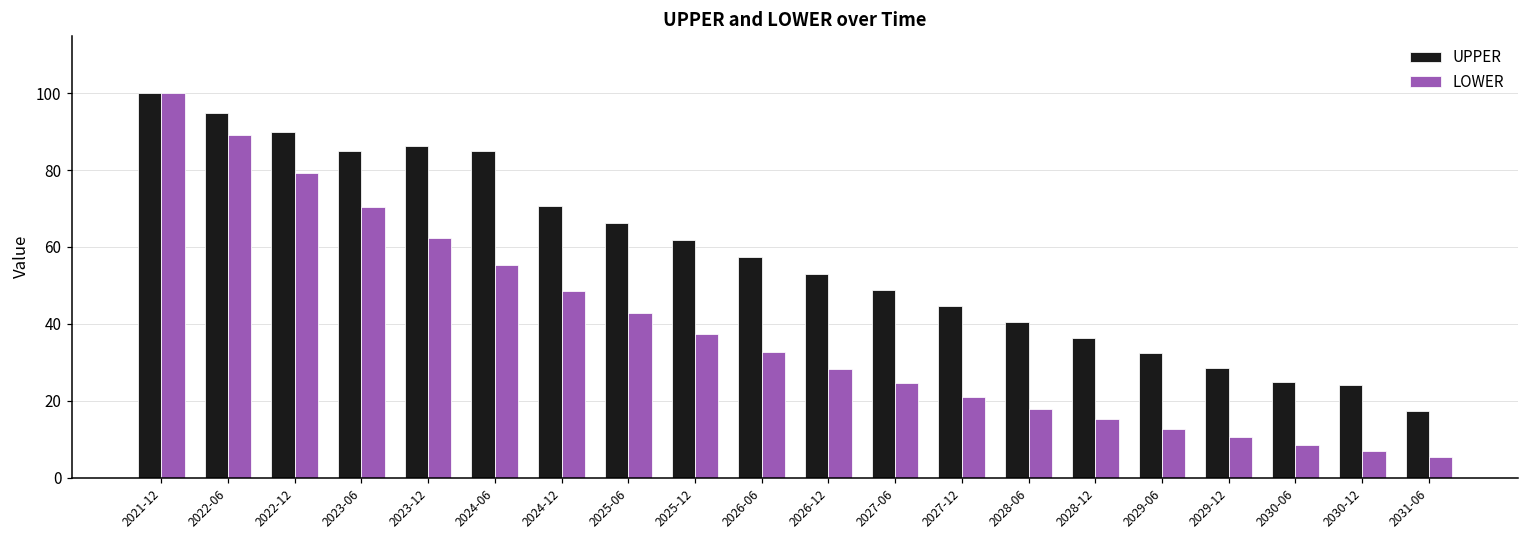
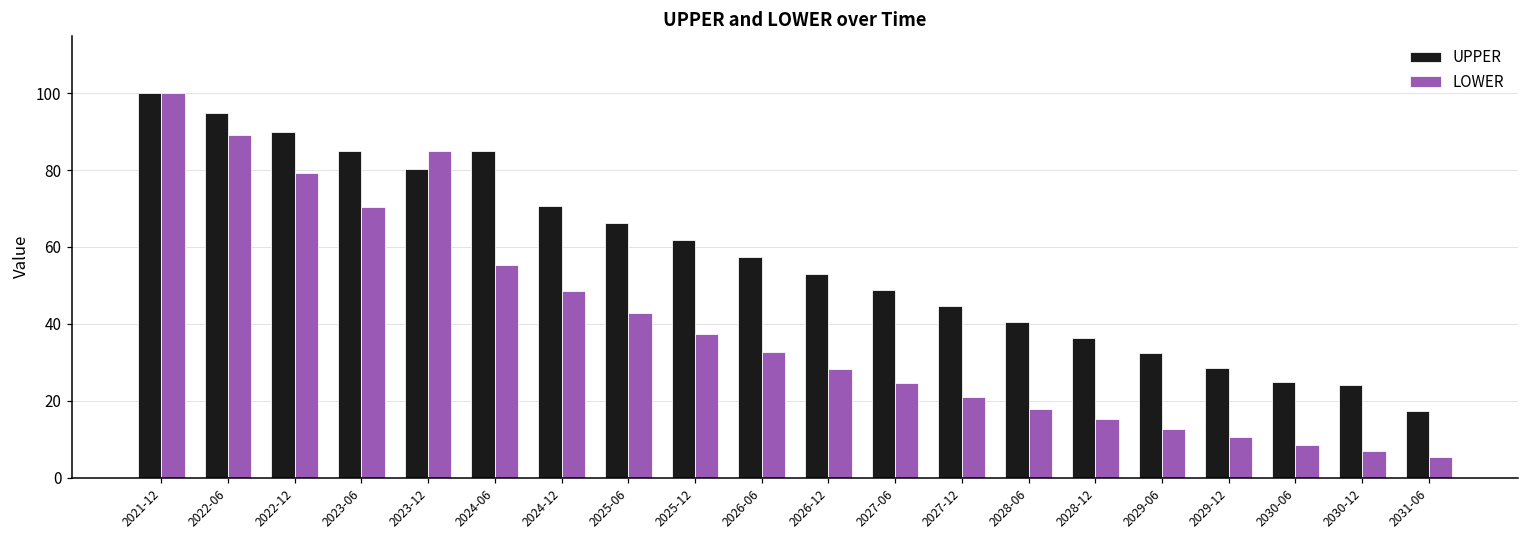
  {
    "UPPER": {
      "2021-12": 100,
      "2022-06": 95,
      "2022-12": 90,
      "2023-06": 85,
-     "2023-12": 86,
+     "2023-12": 80,
      "2024-06": 85,
      "2024-12": 71,
      "2025-06": 66,
      "2025-12": 62,
      "2026-06": 57,
      "2026-12": 53,
      "2027-06": 49,
      "2027-12": 45,
      "2028-06": 40,
      "2028-12": 36,
      "2029-06": 32,
      "2029-12": 29,
      "2030-06": 25,
      "2030-12": 24,
      "2031-06": 17
    },
    "LOWER": {
      "2021-12": 100,
      "2022-06": 89,
      "2022-12": 79,
      "2023-06": 70,
-     "2023-12": 62,
+     "2023-12": 85,
      "2024-06": 55,
      "2024-12": 49,
      "2025-06": 43,
      "2025-12": 37,
      "2026-06": 33,
      "2026-12": 28,
      "2027-06": 24,
      "2027-12": 21,
      "2028-06": 18,
      "2028-12": 15,
      "2029-06": 13,
      "2029-12": 10,
      "2030-06": 9,
      "2030-12": 7,
      "2031-06": 5
    }
  }
